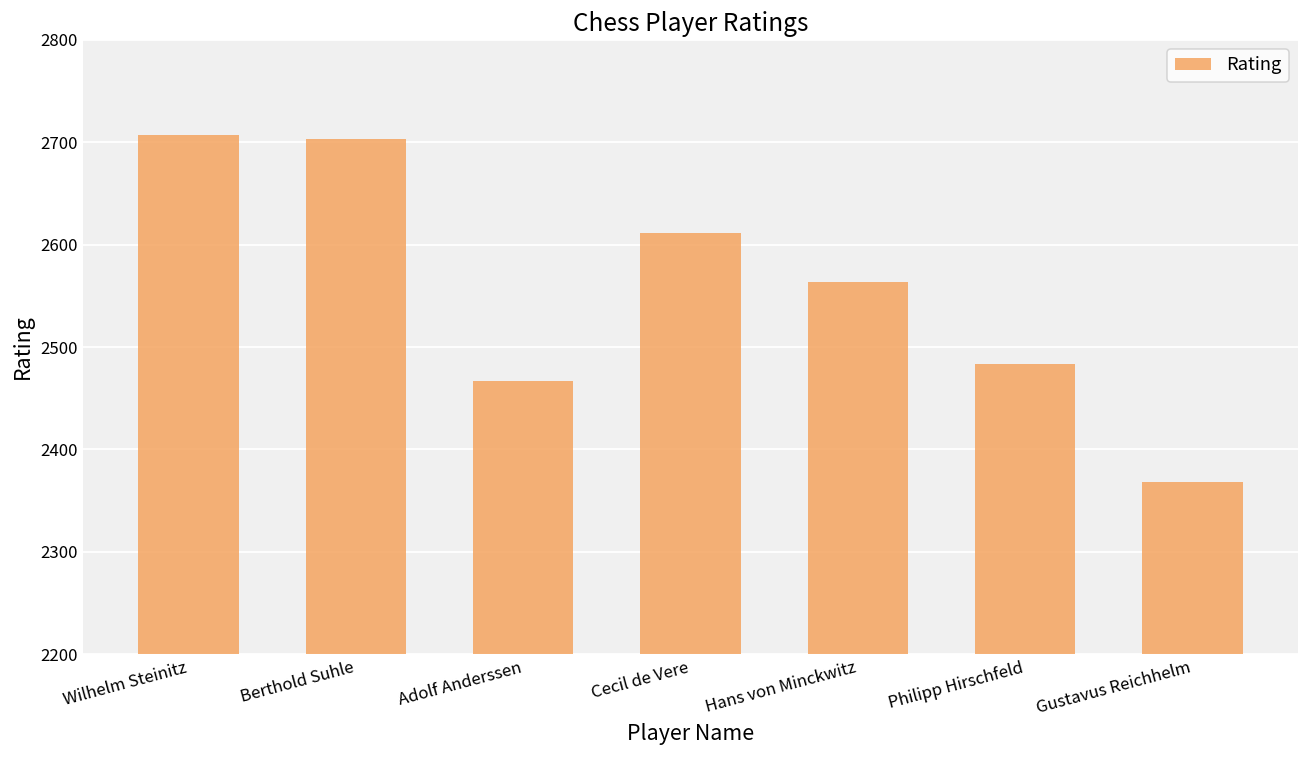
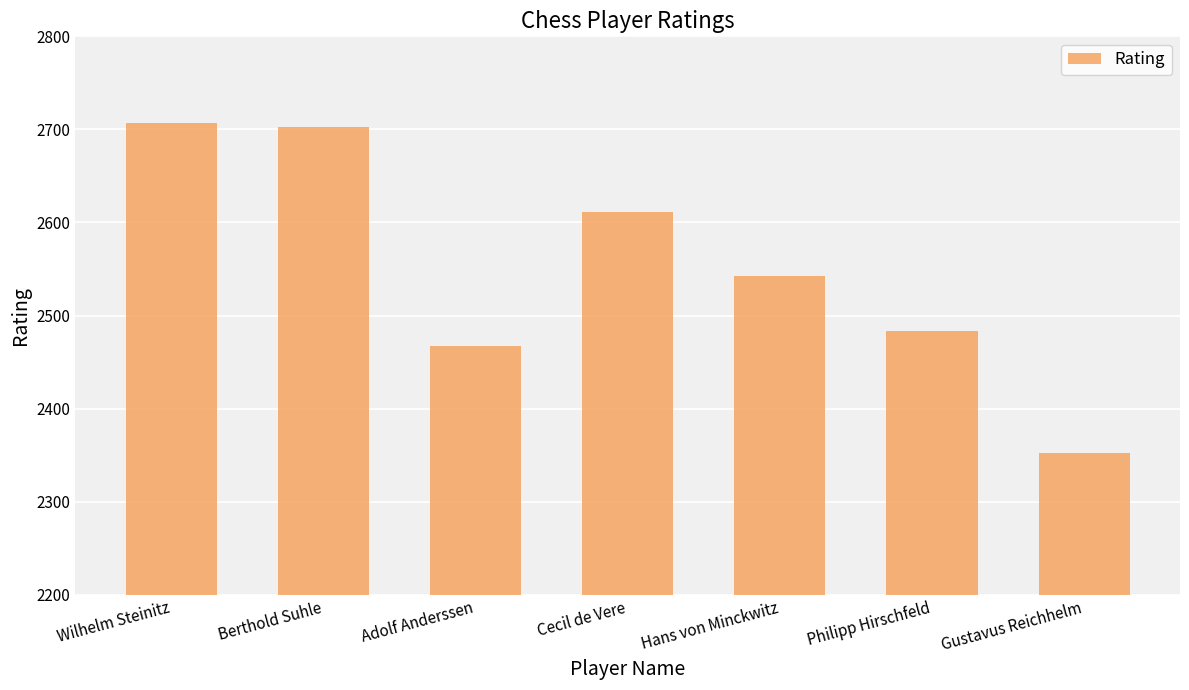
  {
    "Wilhelm Steinitz": 2710,
    "Berthold Suhle": 2700,
    "Adolf Anderssen": 2470,
    "Cecil de Vere": 2610,
-   "Hans von Minckwitz": 2560,
+   "Hans von Minckwitz": 2540,
    "Philipp Hirschfeld": 2480,
-   "Gustavus Reichhelm": 2370
+   "Gustavus Reichhelm": 2350
  }
